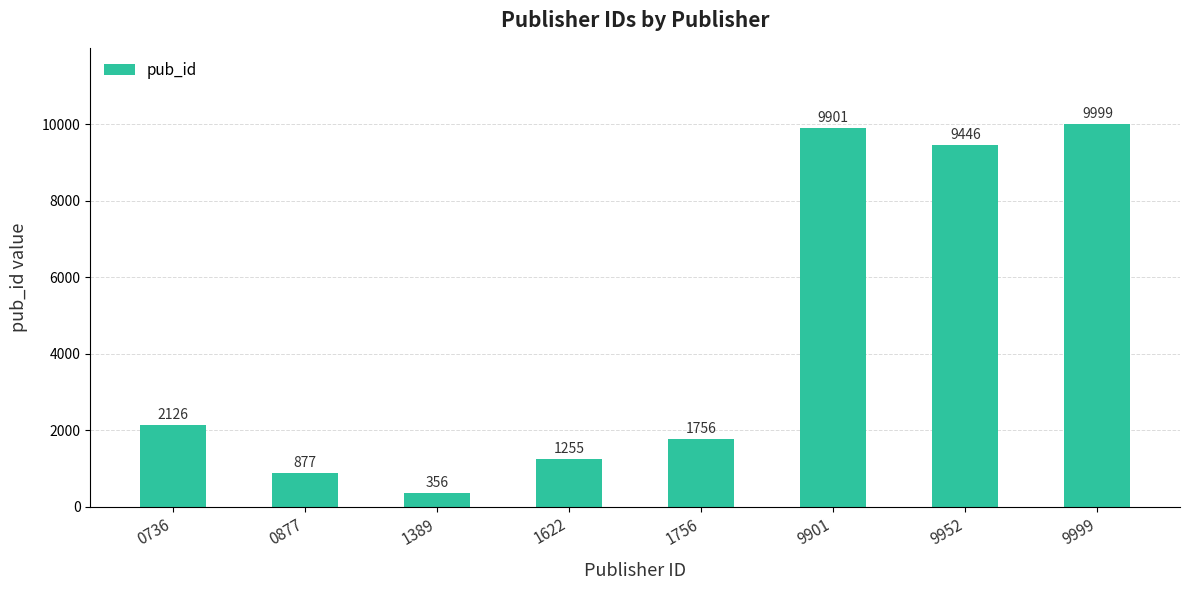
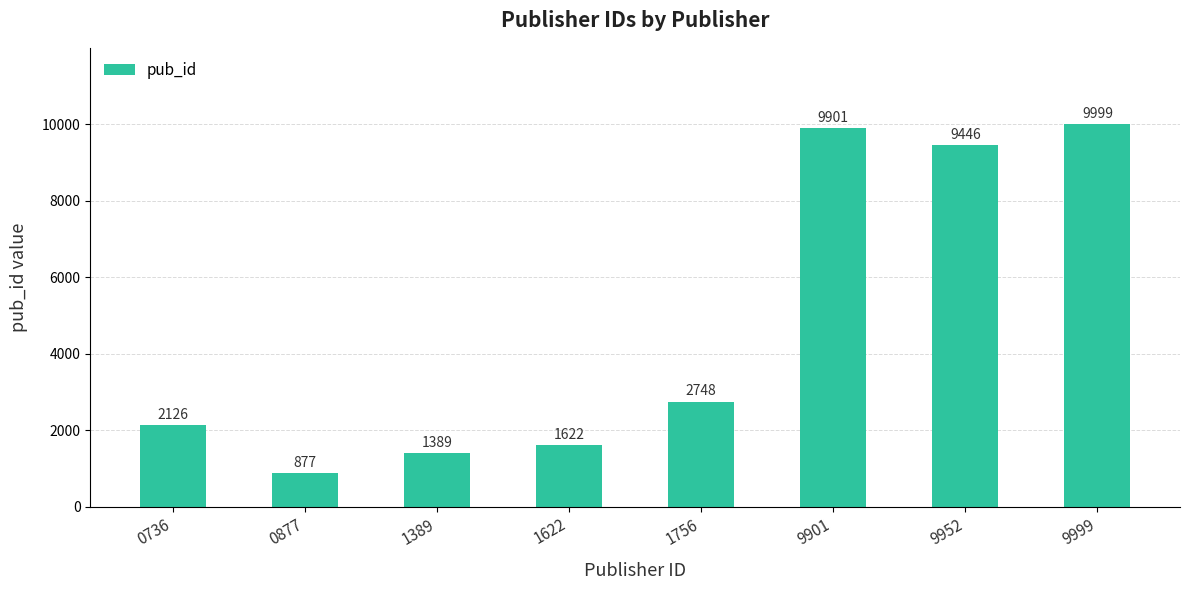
  {
    "0736": 2126,
    "0877": 877,
-   "1389": 356,
-   "1622": 1255,
-   "1756": 1756,
+   "1389": 1389,
+   "1622": 1622,
+   "1756": 2748,
    "9901": 9901,
    "9952": 9446,
    "9999": 9999
  }
